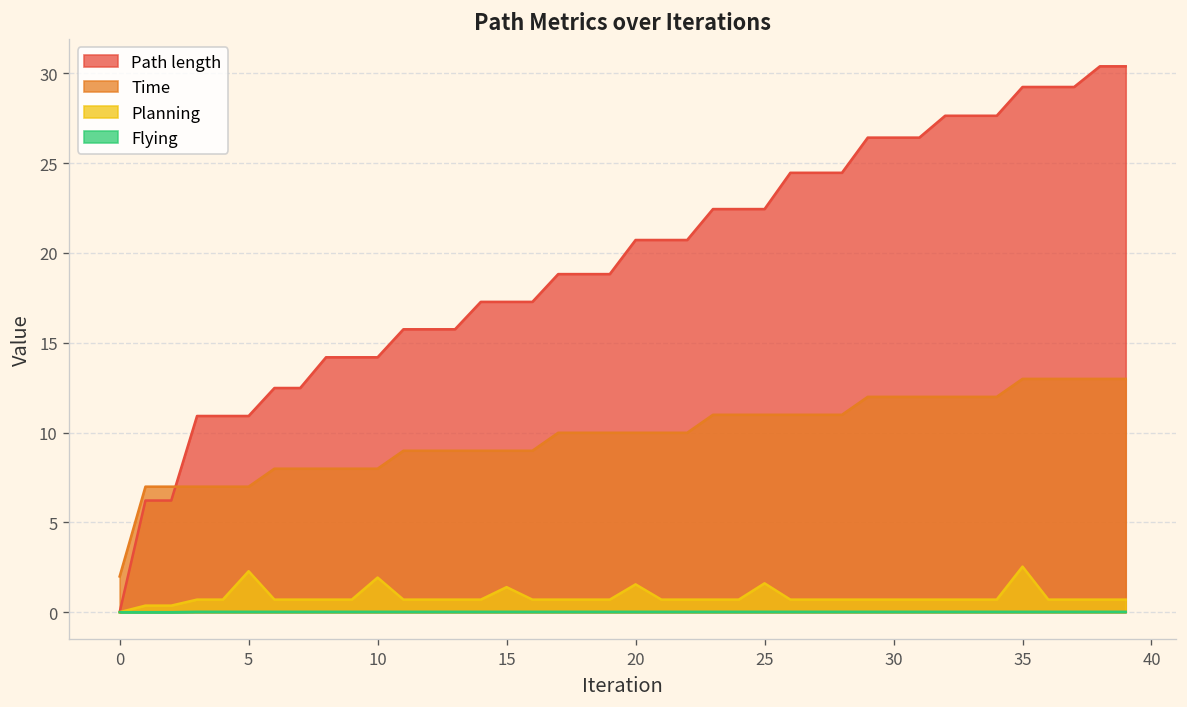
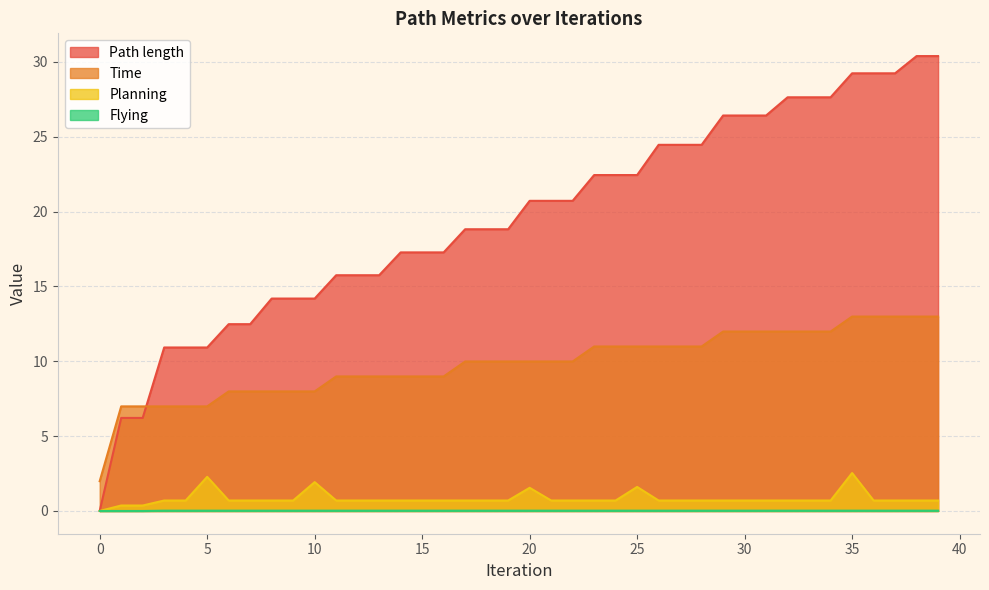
  {
    "Planning": {
      "5": 2.3,
      "10": 1.9,
-     "15": 1.4,
+     "15": 0.7,
      "20": 1.5,
      "25": 1.6,
      "30": 0.7,
      "35": 2.5
    },
    "Flying": {
      "5": 0.0,
      "10": 0.0,
      "15": 0.0,
      "20": 0.0,
      "25": 0.0,
      "30": 0.0,
      "35": 0.0
    }
  }
